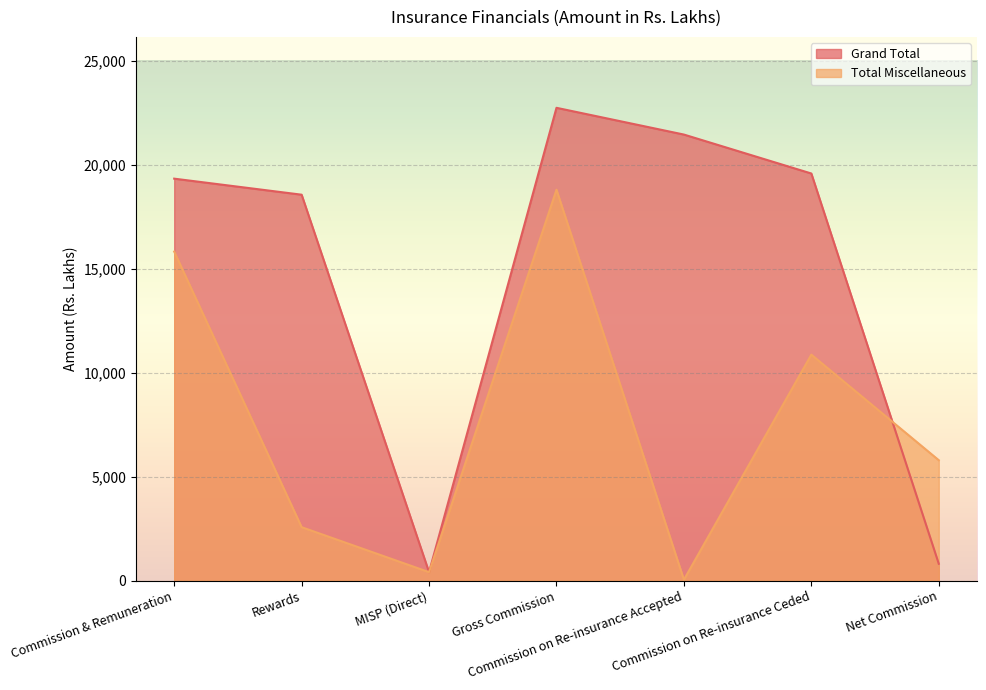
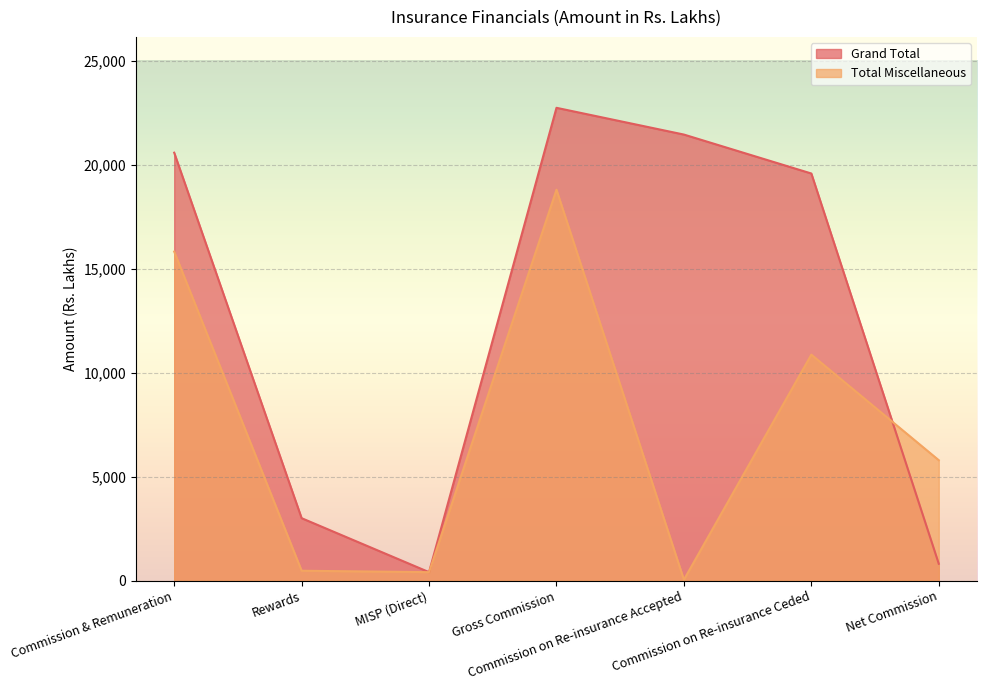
  {
    "Grand Total": {
-     "Commission & Remuneration": "19,300",
-     "Rewards": "18,600",
+     "Commission & Remuneration": "20,600",
+     "Rewards": "3,000",
      "Gross Commission": "22,800",
      "Commission on Re-insurance Accepted": "21,500",
      "Commission on Re-insurance Ceded": "19,600",
      "Net Commission": "800"
    },
    "Total Miscellaneous": {
      "Commission & Remuneration": "15,800",
-     "Rewards": "2,600",
+     "Rewards": "500",
      "Gross Commission": "18,800",
      "Commission on Re-insurance Accepted": "0",
      "Commission on Re-insurance Ceded": "10,900",
      "Net Commission": "5,800"
    }
  }
